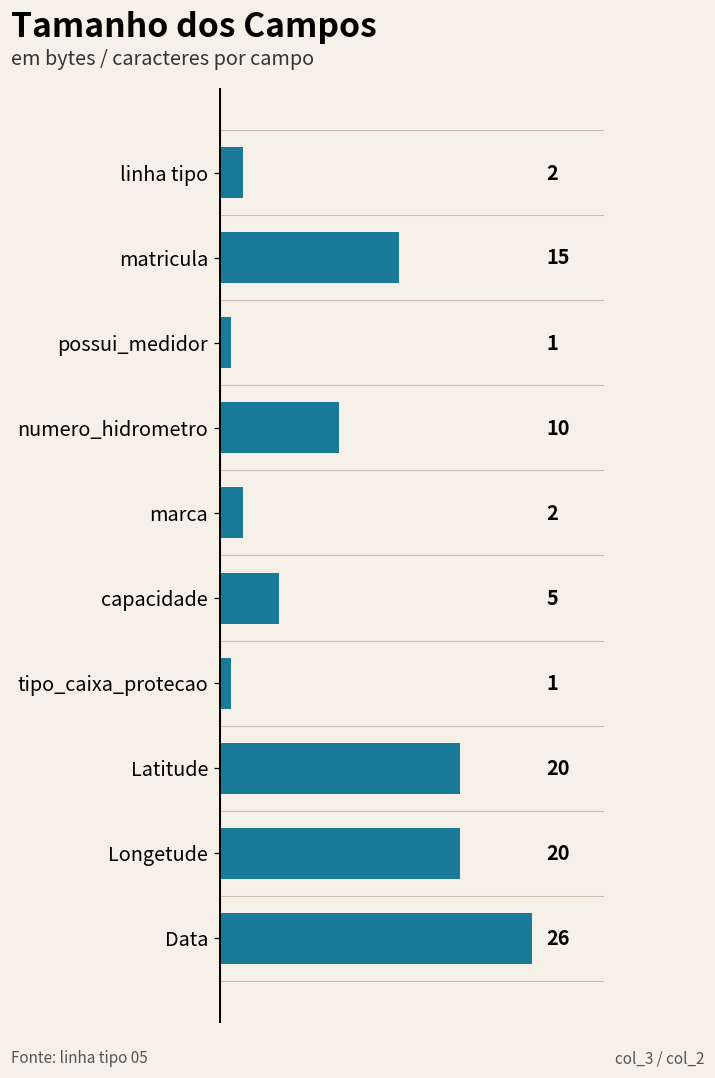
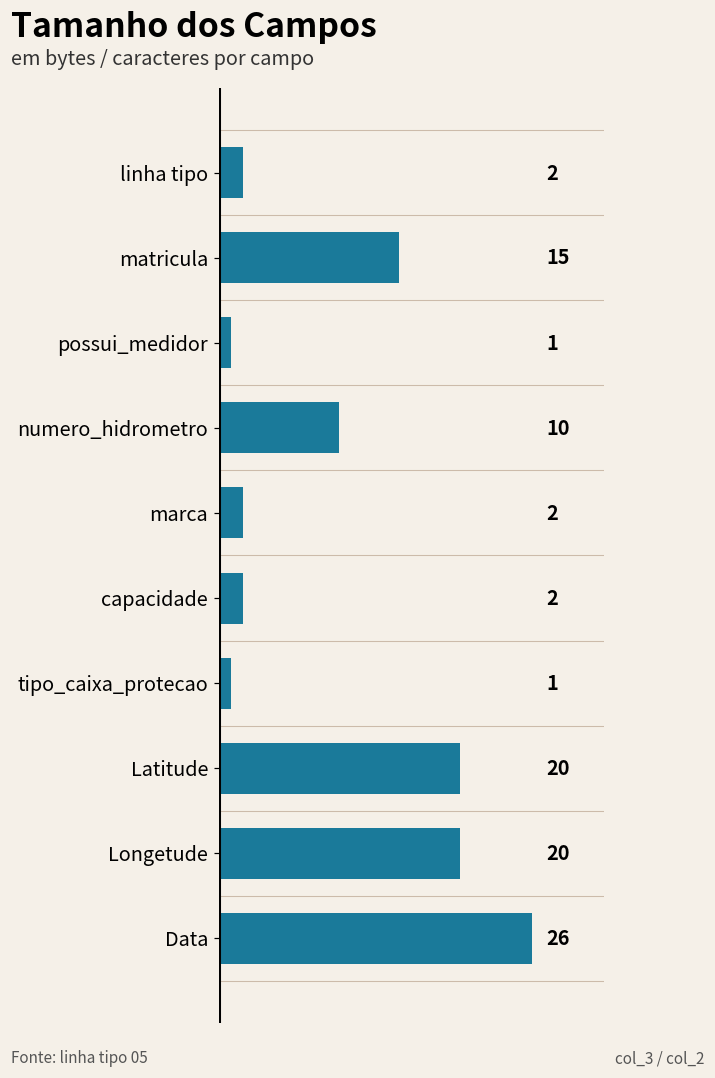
  {
-   "capacidade": 5,
+   "capacidade": 2,
    "Data": 26
  }
